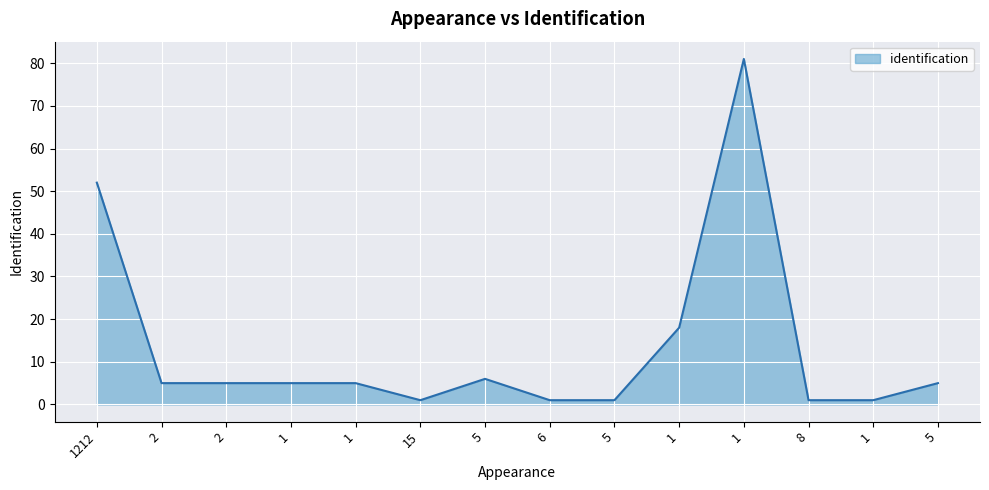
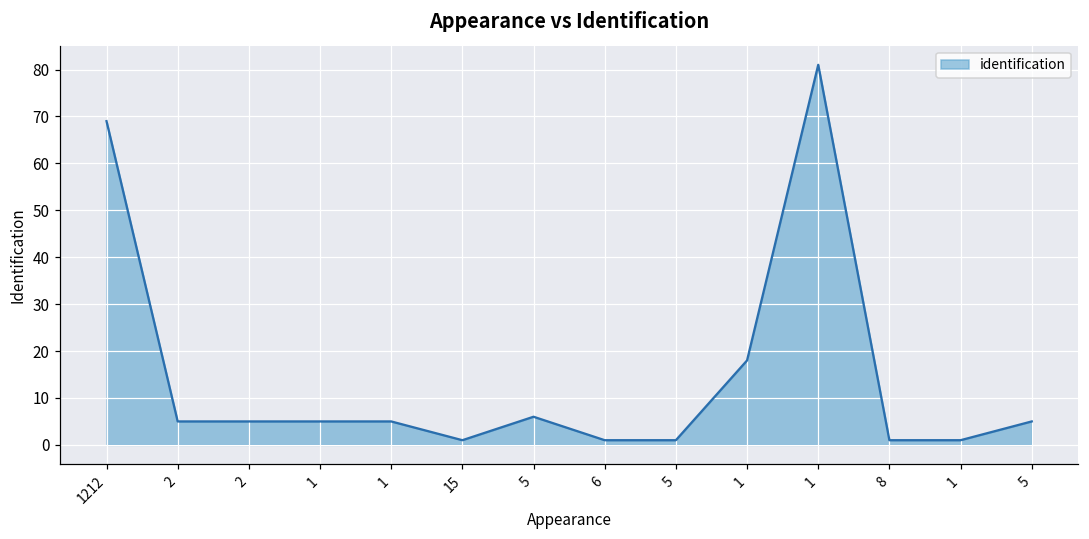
  {
-   "1212": 52,
+   "1212": 69,
    "15": 1,
    "6": 1,
    "8": 1
  }
